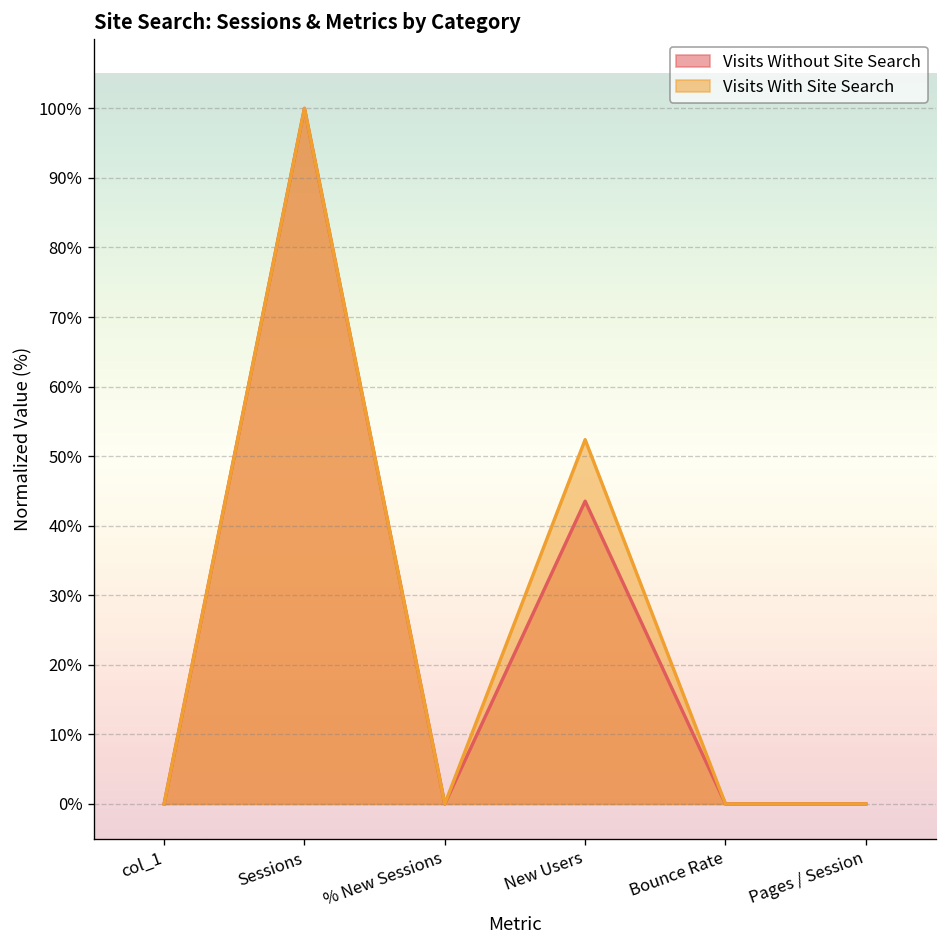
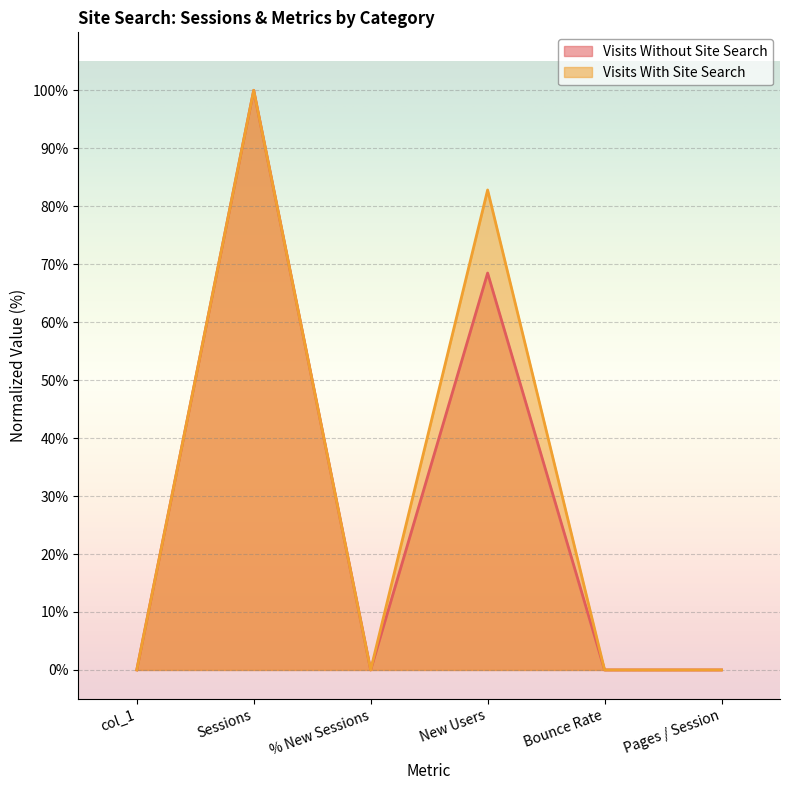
  {
    "Visits Without Site Search": {
-     "New Users": "44%"
+     "New Users": "68%"
    },
    "Visits With Site Search": {
-     "New Users": "52%"
+     "New Users": "83%"
    }
  }
